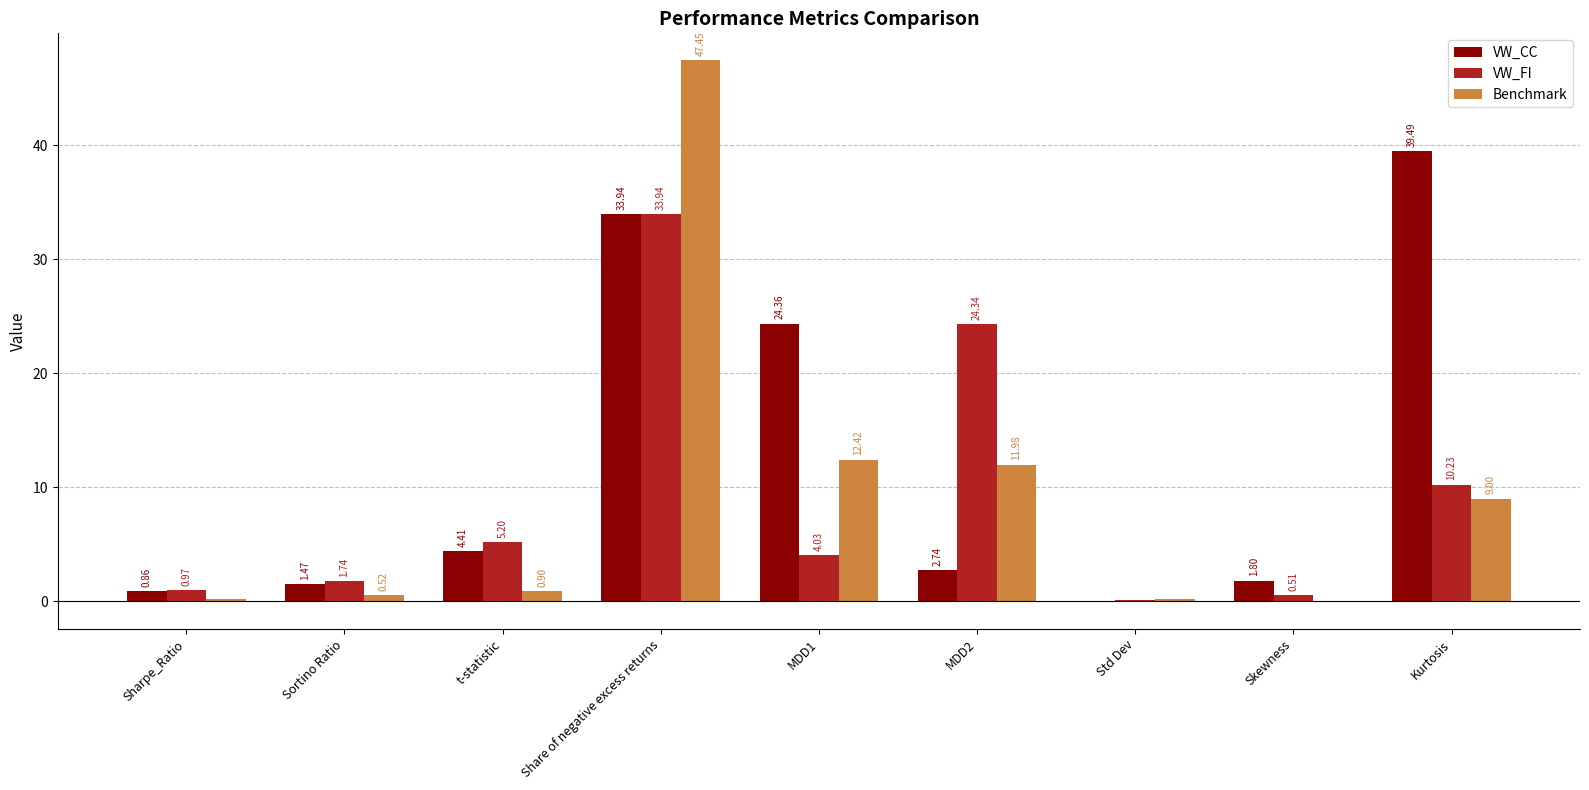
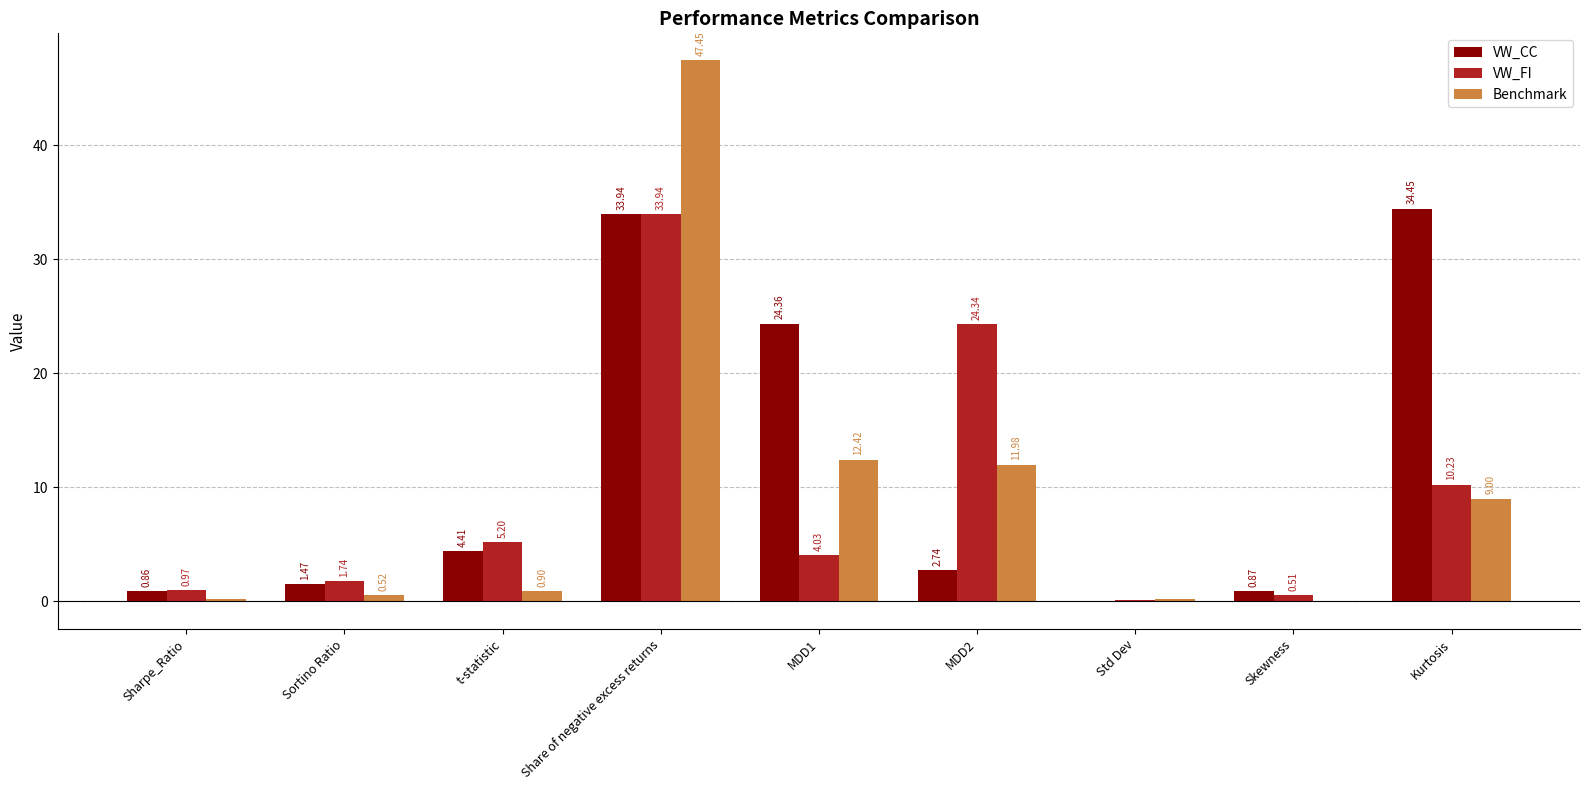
  {
    "VW_CC": {
      "Sharpe_Ratio": 0.86,
      "Sortino Ratio": 1.47,
      "t-statistic": 4.41,
      "Share of negative excess returns": 33.94,
      "MDD1": 24.36,
      "MDD2": 2.74,
-     "Skewness": 1.80,
-     "Kurtosis": 39.49
+     "Skewness": 0.87,
+     "Kurtosis": 34.45
    },
    "VW_FI": {
      "Sharpe_Ratio": 0.97,
      "Sortino Ratio": 1.74,
      "t-statistic": 5.20,
      "Share of negative excess returns": 33.94,
      "MDD1": 4.03,
      "MDD2": 24.34,
      "Skewness": 0.51,
      "Kurtosis": 10.23
    },
    "Benchmark": {
      "Sortino Ratio": 0.52,
      "t-statistic": 0.90,
      "Share of negative excess returns": 47.45,
      "MDD1": 12.42,
      "MDD2": 11.98,
      "Kurtosis": 9.00
    }
  }
